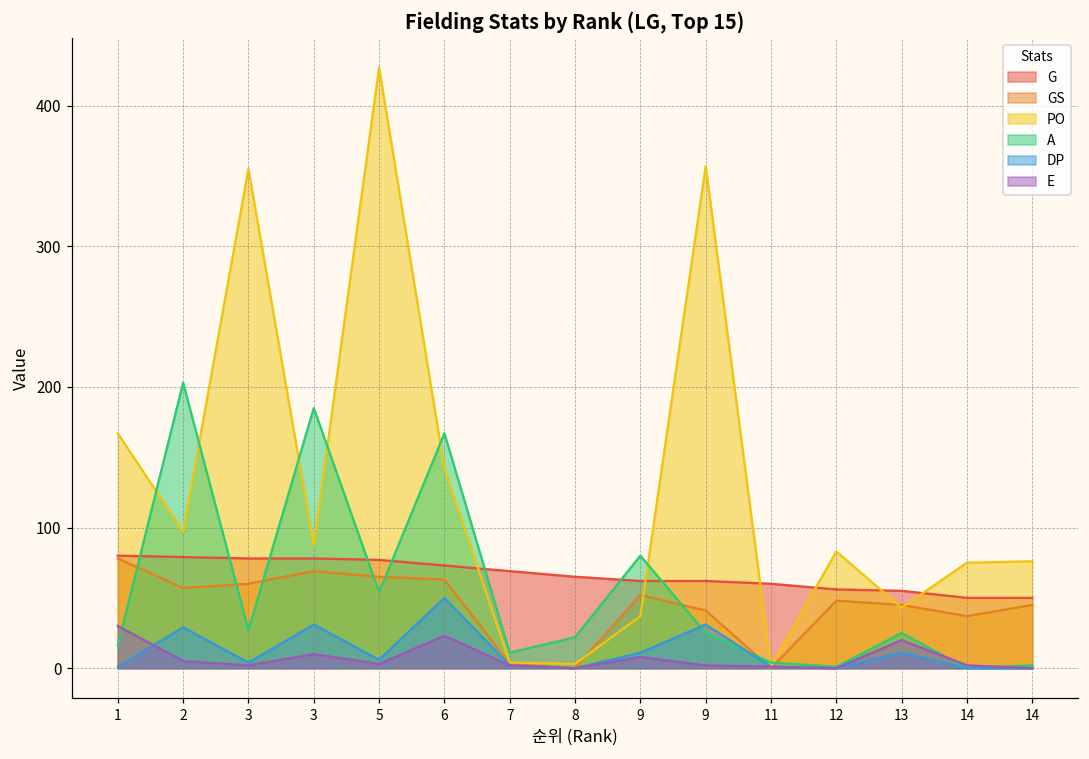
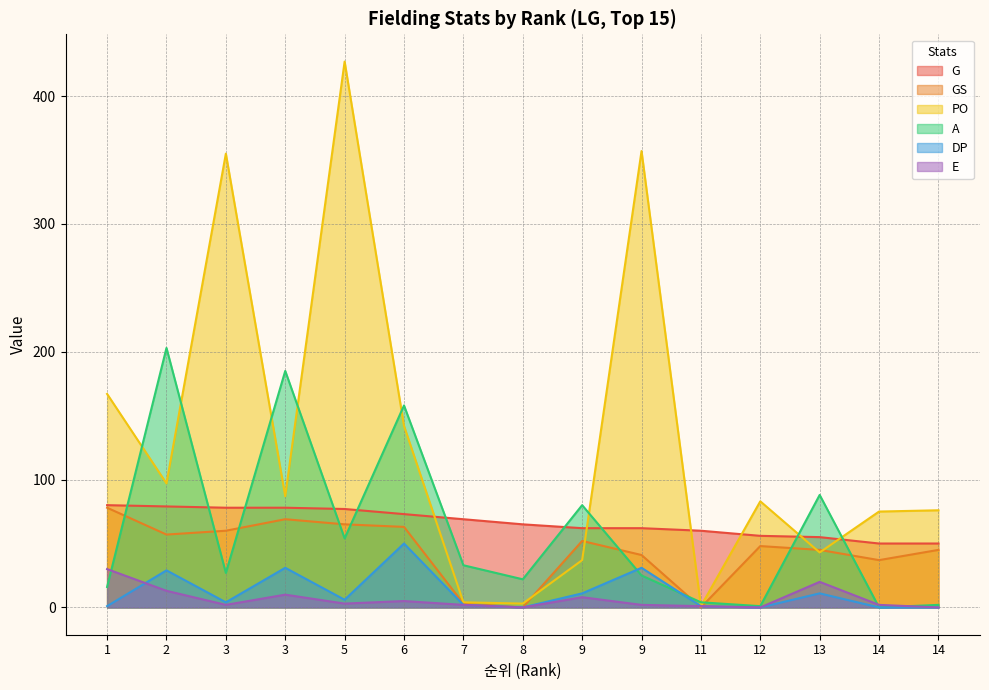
  {
    "A": {
      "1": 16,
      "2": 203,
      "5": 54,
-     "6": 167,
-     "7": 11,
+     "6": 158,
+     "7": 33,
      "8": 22,
      "11": 4,
-     "13": 25
+     "13": 88
    },
    "DP": {
      "1": 1,
      "2": 29,
      "5": 6,
      "6": 50,
      "13": 11
    },
    "E": {
      "1": 30,
-     "2": 5,
+     "2": 13,
      "5": 3,
-     "6": 23,
+     "6": 5,
      "13": 20
    }
  }
